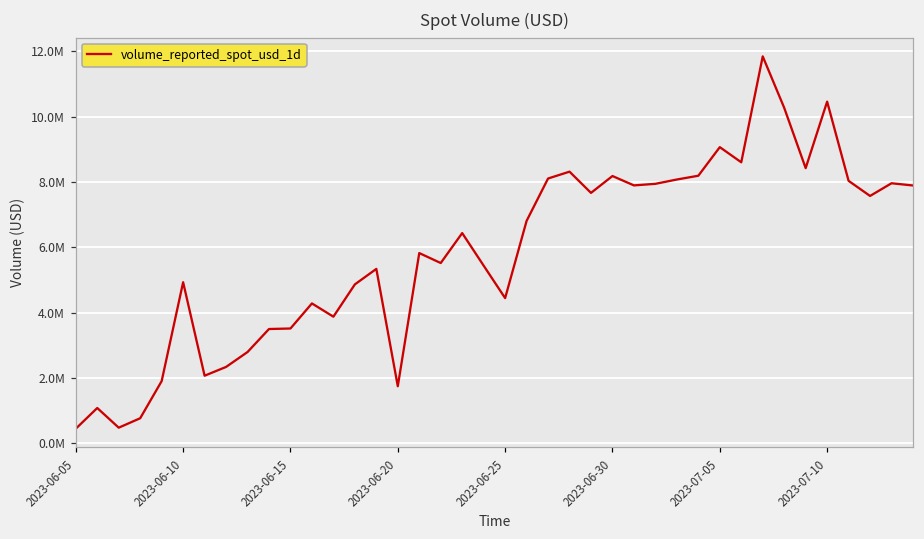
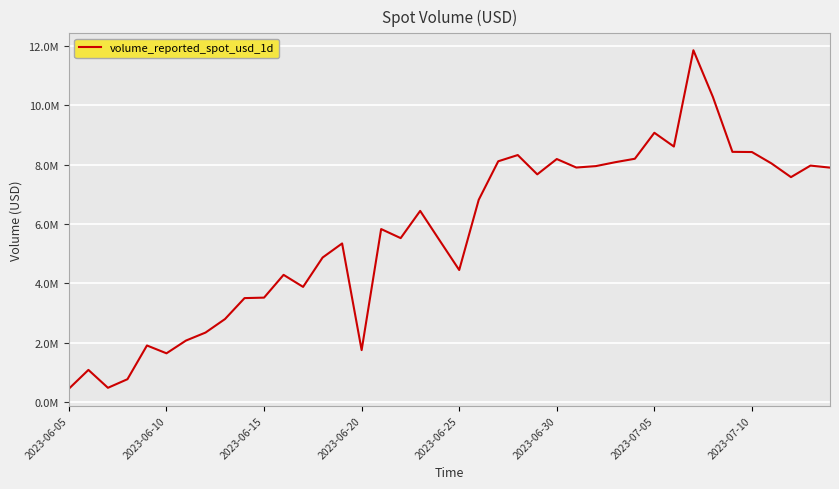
  {
    "2023-06-05": 400000,
-   "2023-06-10": 4900000,
+   "2023-06-10": 1600000,
    "2023-06-15": 3500000,
    "2023-06-20": 1700000,
    "2023-06-25": 4400000,
    "2023-06-30": 8200000,
    "2023-07-05": 9100000,
-   "2023-07-10": 10500000
+   "2023-07-10": 8400000
  }
